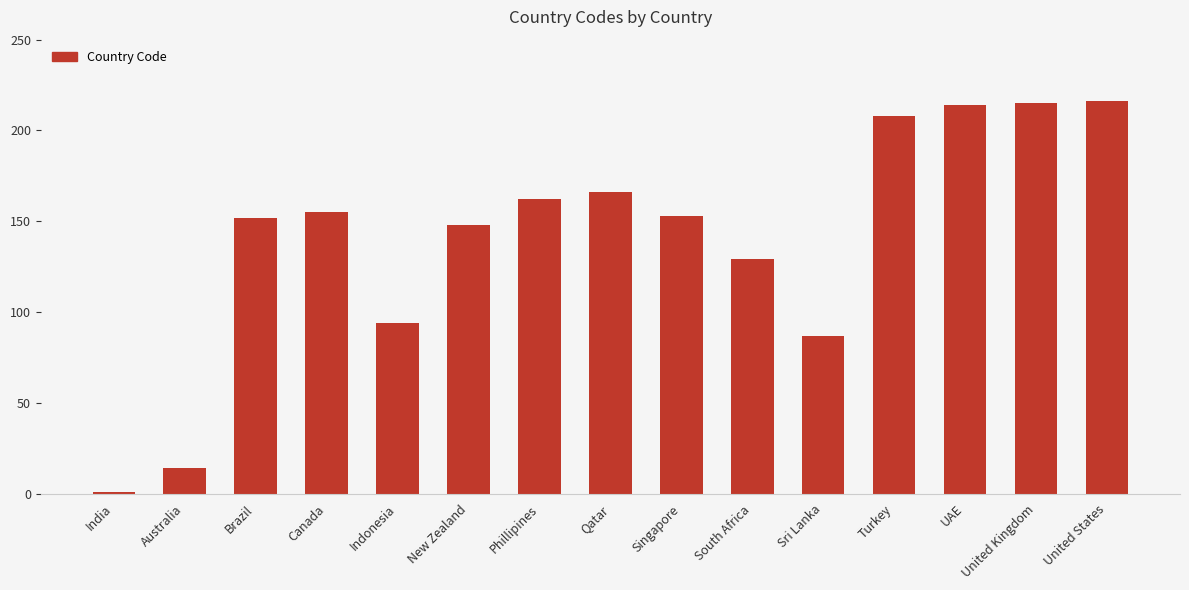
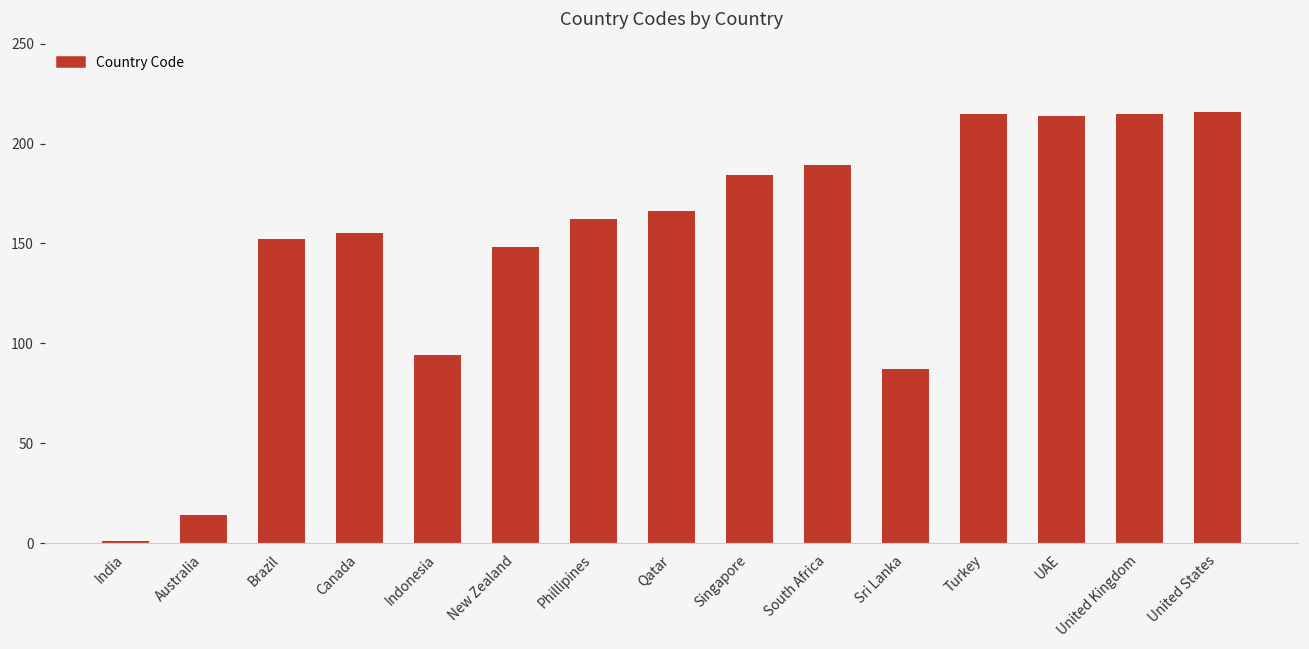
  {
    "Australia": 14,
    "Brazil": 152,
    "Canada": 155,
    "Indonesia": 94,
    "New Zealand": 148,
    "Phillipines": 162,
    "Qatar": 166,
-   "Singapore": 153,
-   "South Africa": 129,
+   "Singapore": 184,
+   "South Africa": 189,
    "Sri Lanka": 87,
-   "Turkey": 208,
+   "Turkey": 215,
    "UAE": 214,
    "United Kingdom": 215,
    "United States": 216
  }
